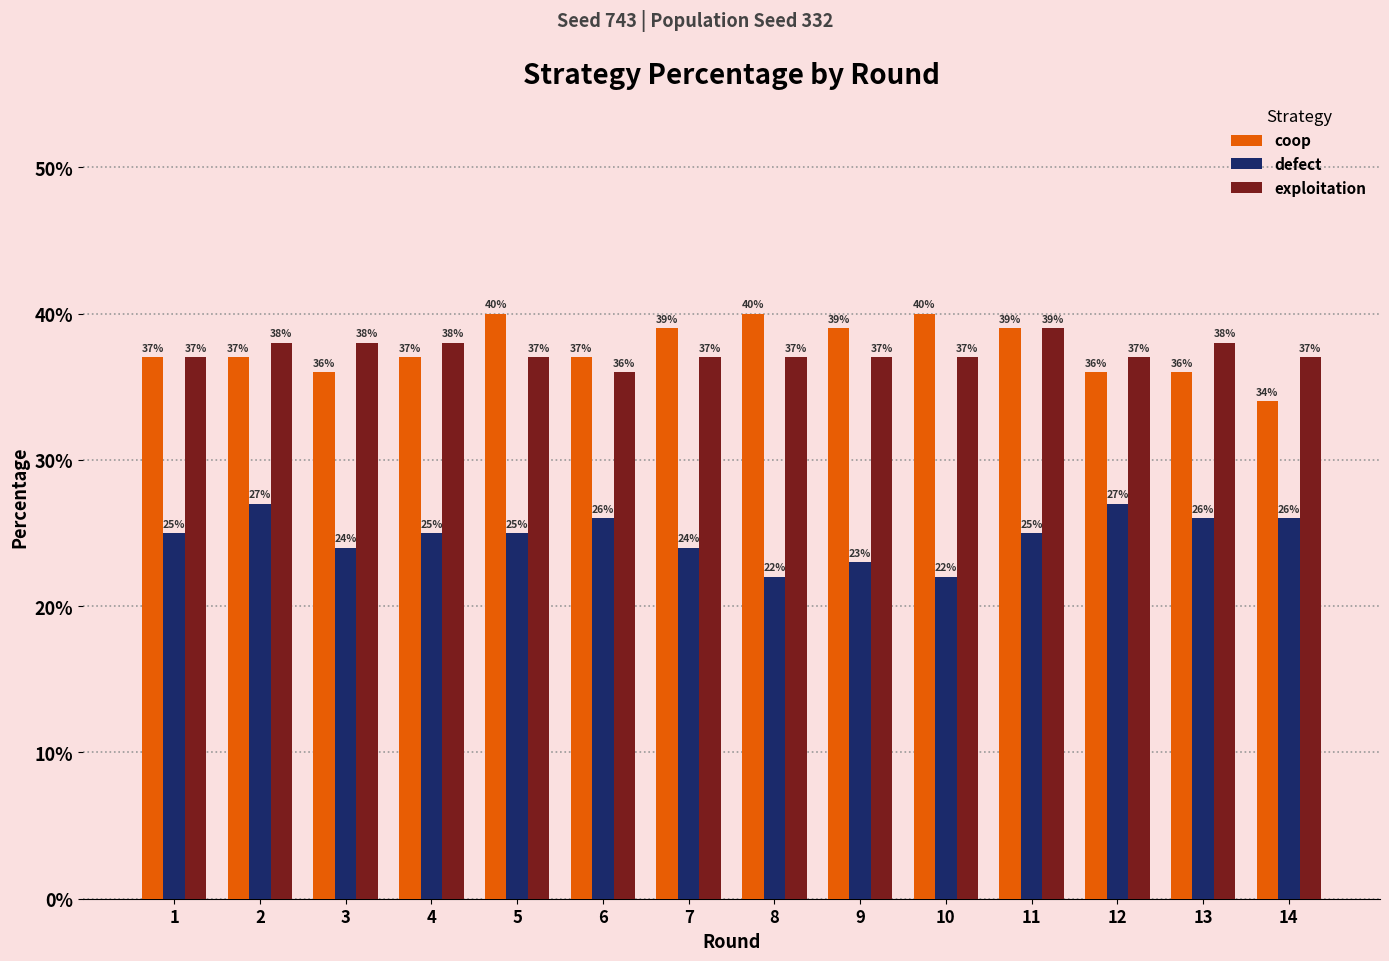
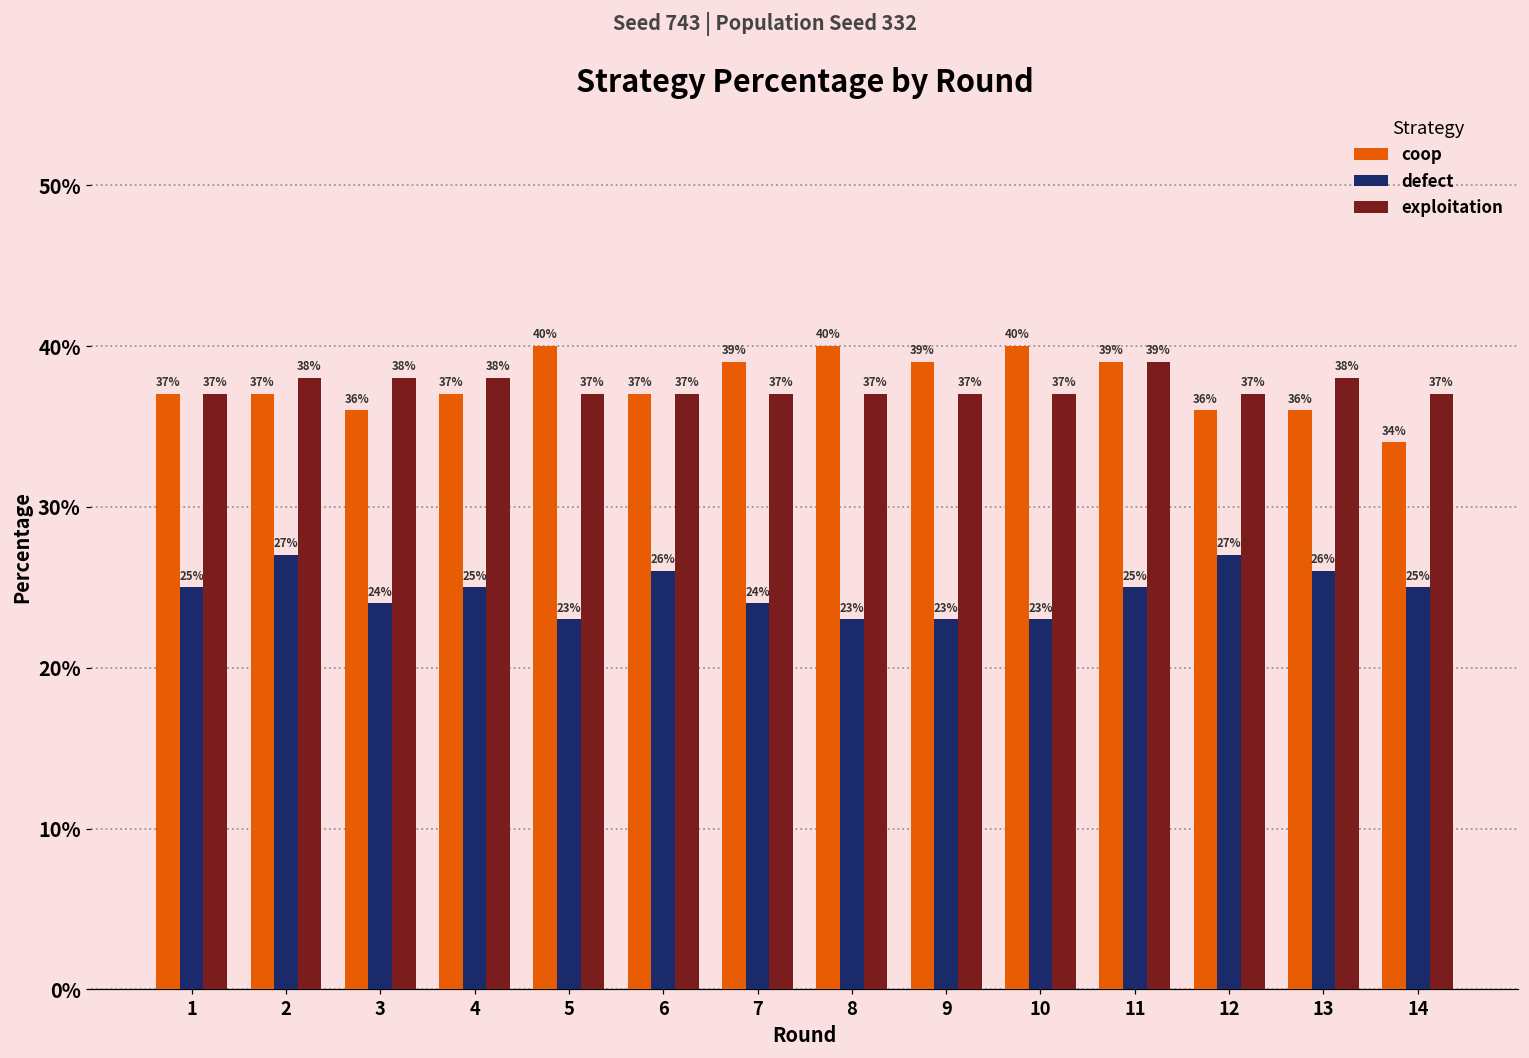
  {
    "coop": {
      "1": "37%",
      "2": "37%",
      "3": "36%",
      "4": "37%",
      "5": "40%",
      "6": "37%",
      "7": "39%",
      "8": "40%",
      "9": "39%",
      "10": "40%",
      "11": "39%",
      "12": "36%",
      "13": "36%",
      "14": "34%"
    },
    "defect": {
      "1": "25%",
      "2": "27%",
      "3": "24%",
      "4": "25%",
-     "5": "25%",
+     "5": "23%",
      "6": "26%",
      "7": "24%",
-     "8": "22%",
+     "8": "23%",
      "9": "23%",
-     "10": "22%",
+     "10": "23%",
      "11": "25%",
      "12": "27%",
      "13": "26%",
-     "14": "26%"
+     "14": "25%"
    },
    "exploitation": {
      "1": "37%",
      "2": "38%",
      "3": "38%",
      "4": "38%",
      "5": "37%",
-     "6": "36%",
+     "6": "37%",
      "7": "37%",
      "8": "37%",
      "9": "37%",
      "10": "37%",
      "11": "39%",
      "12": "37%",
      "13": "38%",
      "14": "37%"
    }
  }
